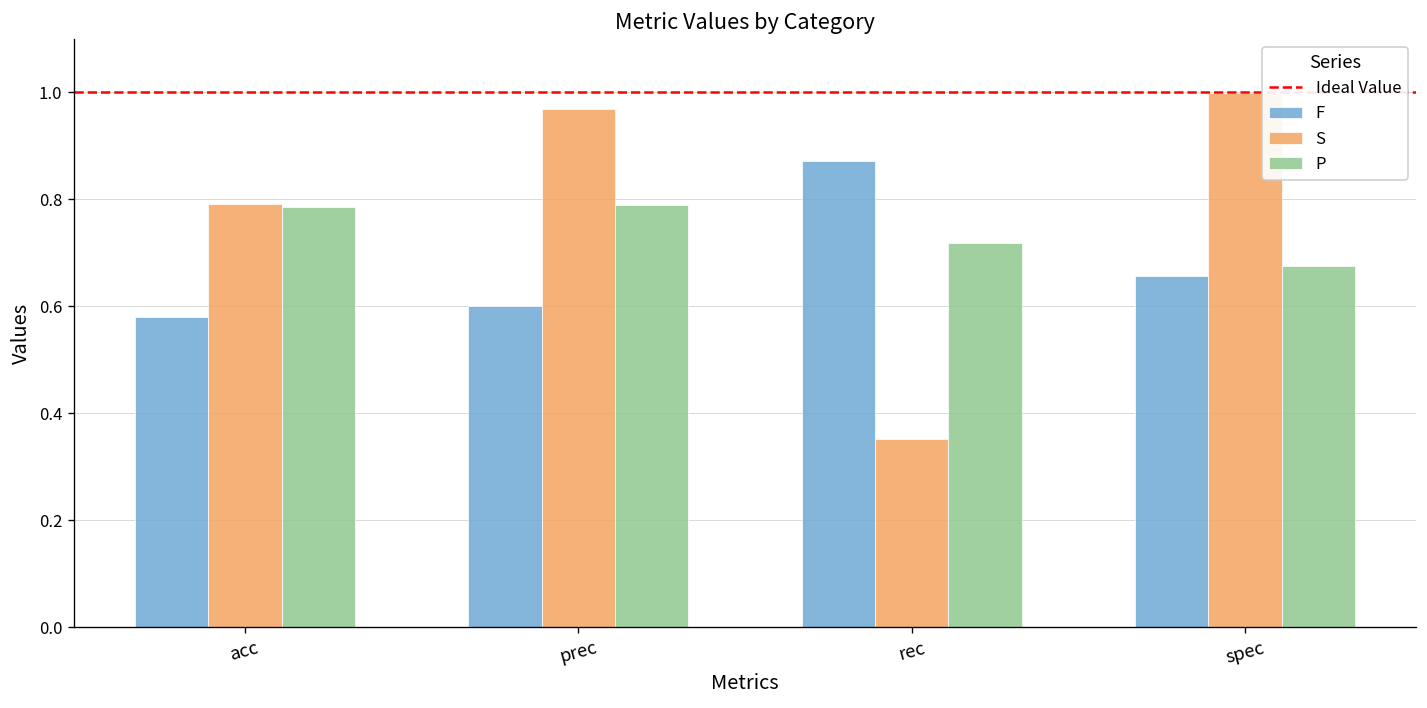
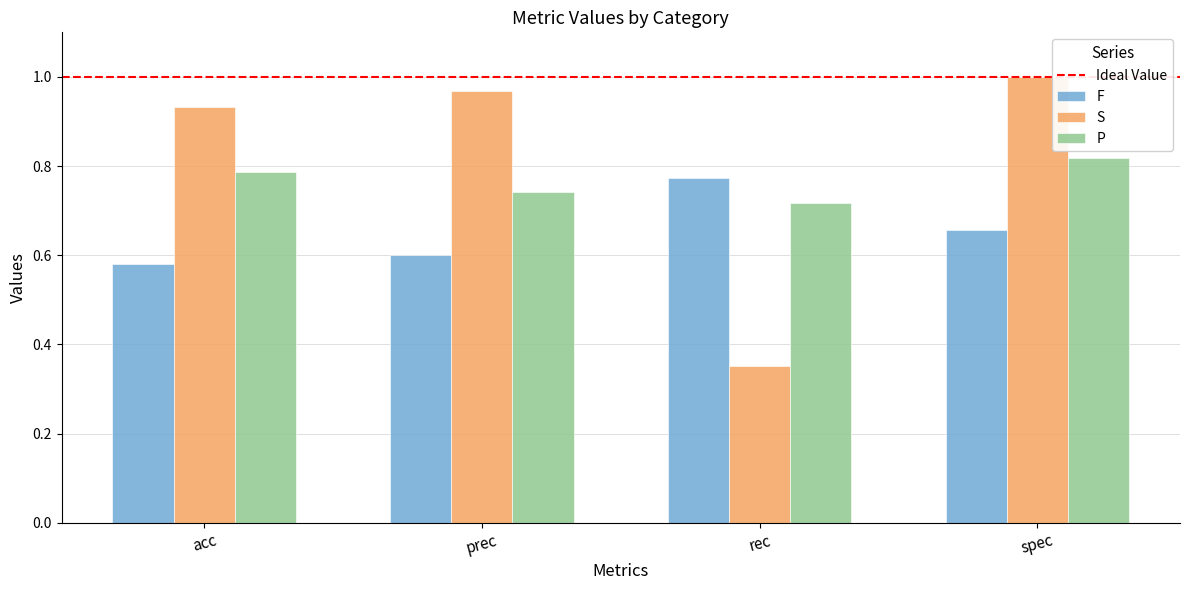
  {
    "F": {
      "acc": 0.58,
      "prec": 0.60,
-     "rec": 0.87,
+     "rec": 0.77,
      "spec": 0.66
    },
    "S": {
-     "acc": 0.79,
+     "acc": 0.93,
      "prec": 0.97,
      "rec": 0.35,
      "spec": 1.00
    },
    "P": {
      "acc": 0.79,
-     "prec": 0.79,
+     "prec": 0.74,
      "rec": 0.72,
-     "spec": 0.67
+     "spec": 0.82
    }
  }
